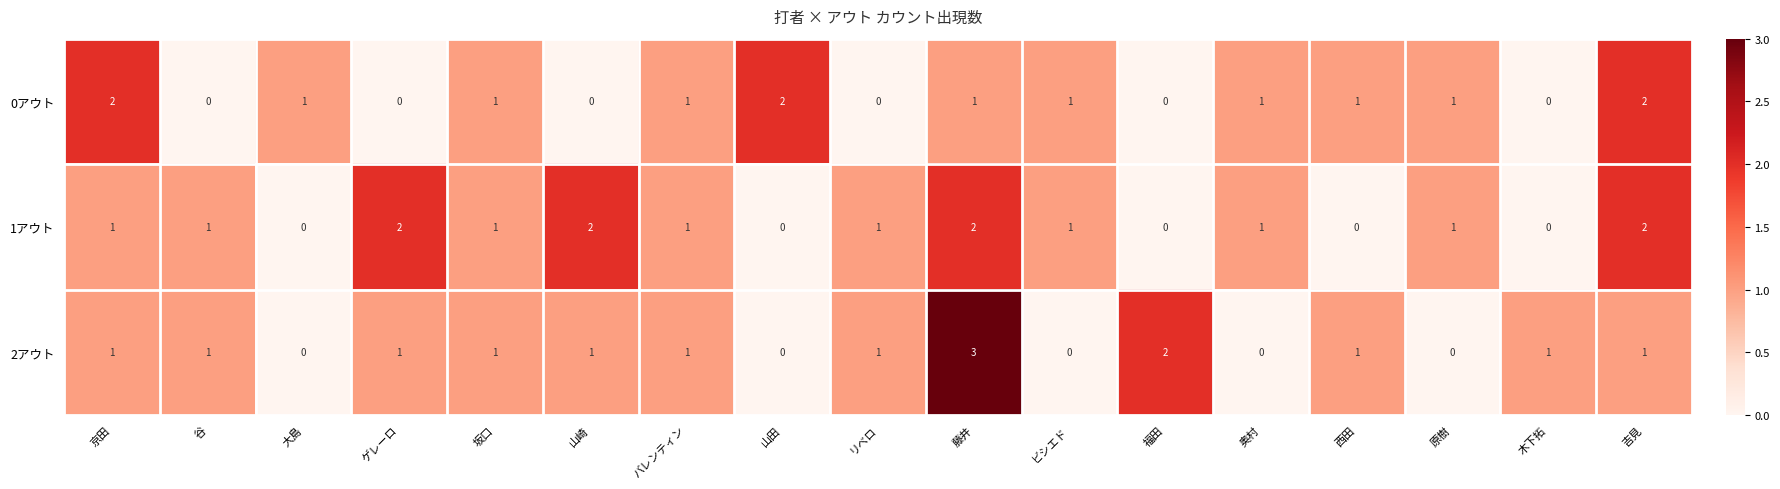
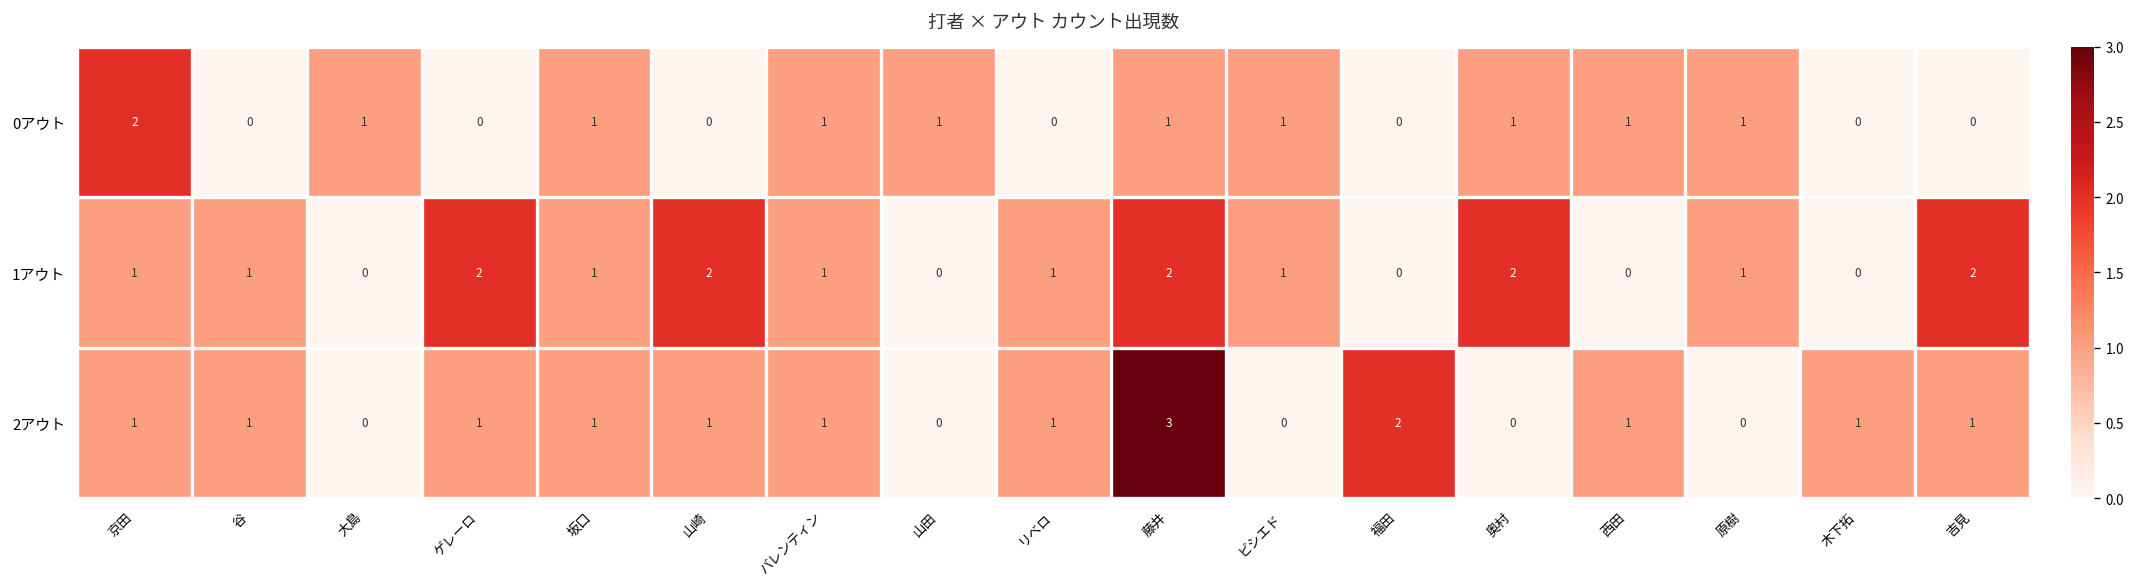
  {
    "0アウト": {
      "京田": 2,
      "谷": 0,
      "大島": 1,
      "ゲレーロ": 0,
      "坂口": 1,
      "山崎": 0,
      "バレンティン": 1,
-     "山田": 2,
+     "山田": 1,
      "リベロ": 0,
      "藤井": 1,
      "ビシエド": 1,
      "福田": 0,
      "奥村": 1,
      "西田": 1,
      "原樹": 1,
      "木下拓": 0,
-     "吉見": 2
+     "吉見": 0
    },
    "1アウト": {
      "京田": 1,
      "谷": 1,
      "大島": 0,
      "ゲレーロ": 2,
      "坂口": 1,
      "山崎": 2,
      "バレンティン": 1,
      "山田": 0,
      "リベロ": 1,
      "藤井": 2,
      "ビシエド": 1,
      "福田": 0,
-     "奥村": 1,
+     "奥村": 2,
      "西田": 0,
      "原樹": 1,
      "木下拓": 0,
      "吉見": 2
    },
    "2アウト": {
      "京田": 1,
      "谷": 1,
      "大島": 0,
      "ゲレーロ": 1,
      "坂口": 1,
      "山崎": 1,
      "バレンティン": 1,
      "山田": 0,
      "リベロ": 1,
      "藤井": 3,
      "ビシエド": 0,
      "福田": 2,
      "奥村": 0,
      "西田": 1,
      "原樹": 0,
      "木下拓": 1,
      "吉見": 1
    }
  }
